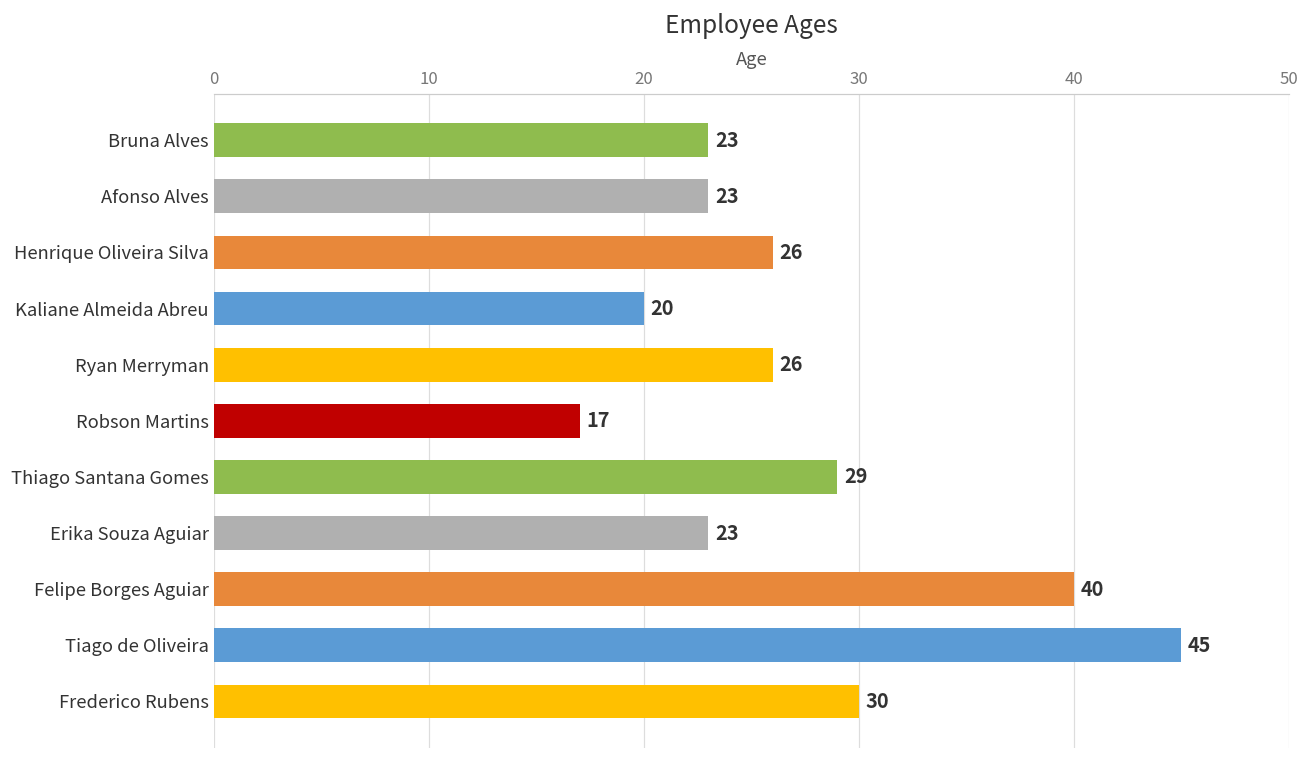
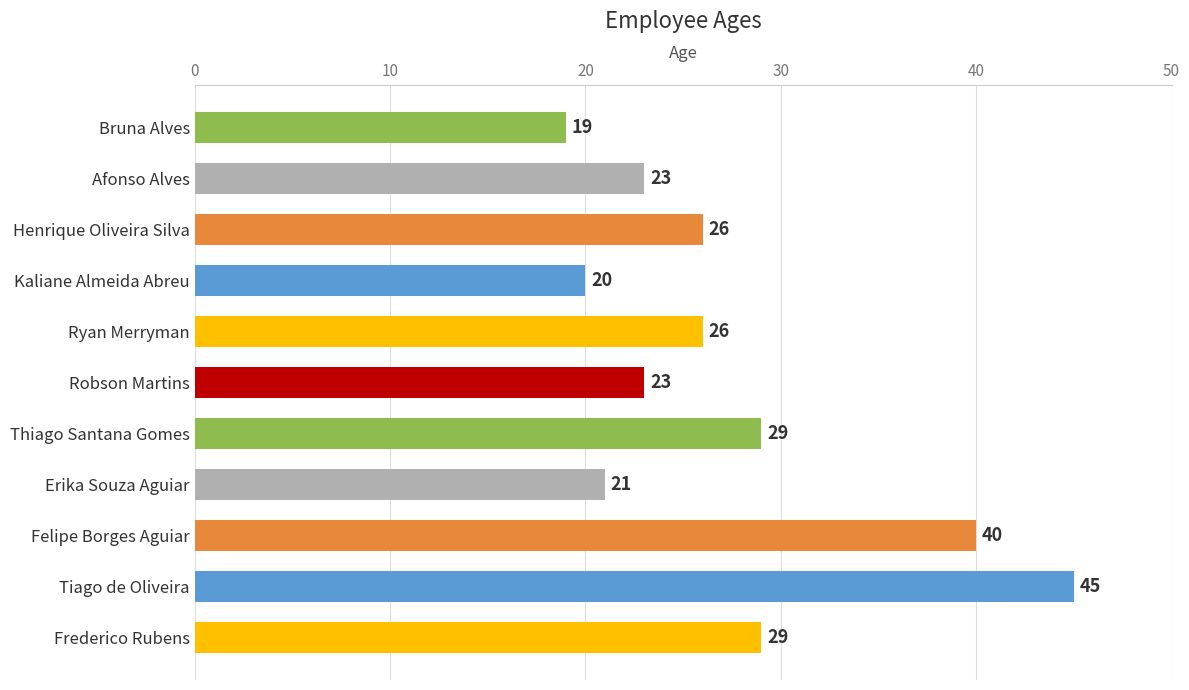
  {
-   "Bruna Alves": 23,
+   "Bruna Alves": 19,
    "Afonso Alves": 23,
    "Henrique Oliveira Silva": 26,
    "Kaliane Almeida Abreu": 20,
    "Ryan Merryman": 26,
-   "Robson Martins": 17,
+   "Robson Martins": 23,
    "Thiago Santana Gomes": 29,
-   "Erika Souza Aguiar": 23,
+   "Erika Souza Aguiar": 21,
    "Felipe Borges Aguiar": 40,
    "Tiago de Oliveira": 45,
-   "Frederico Rubens": 30
+   "Frederico Rubens": 29
  }
